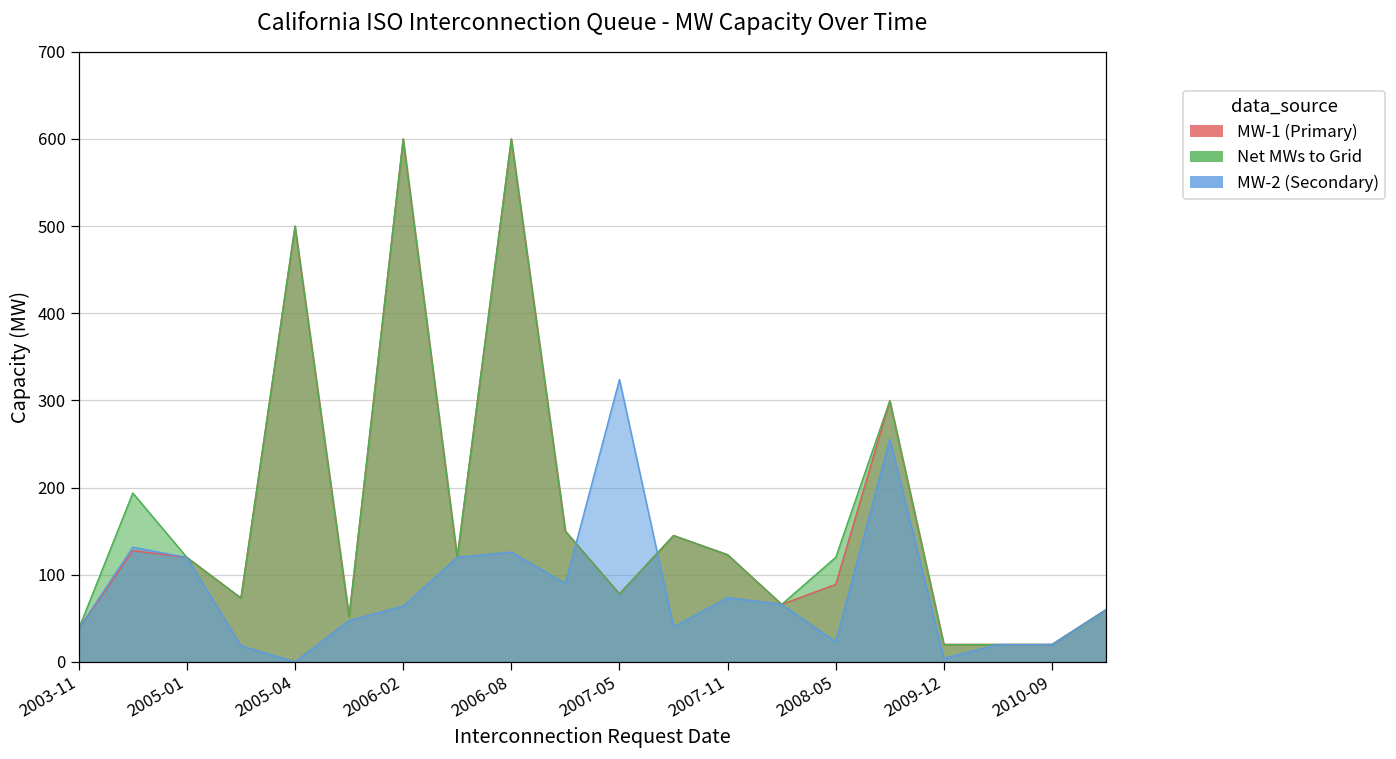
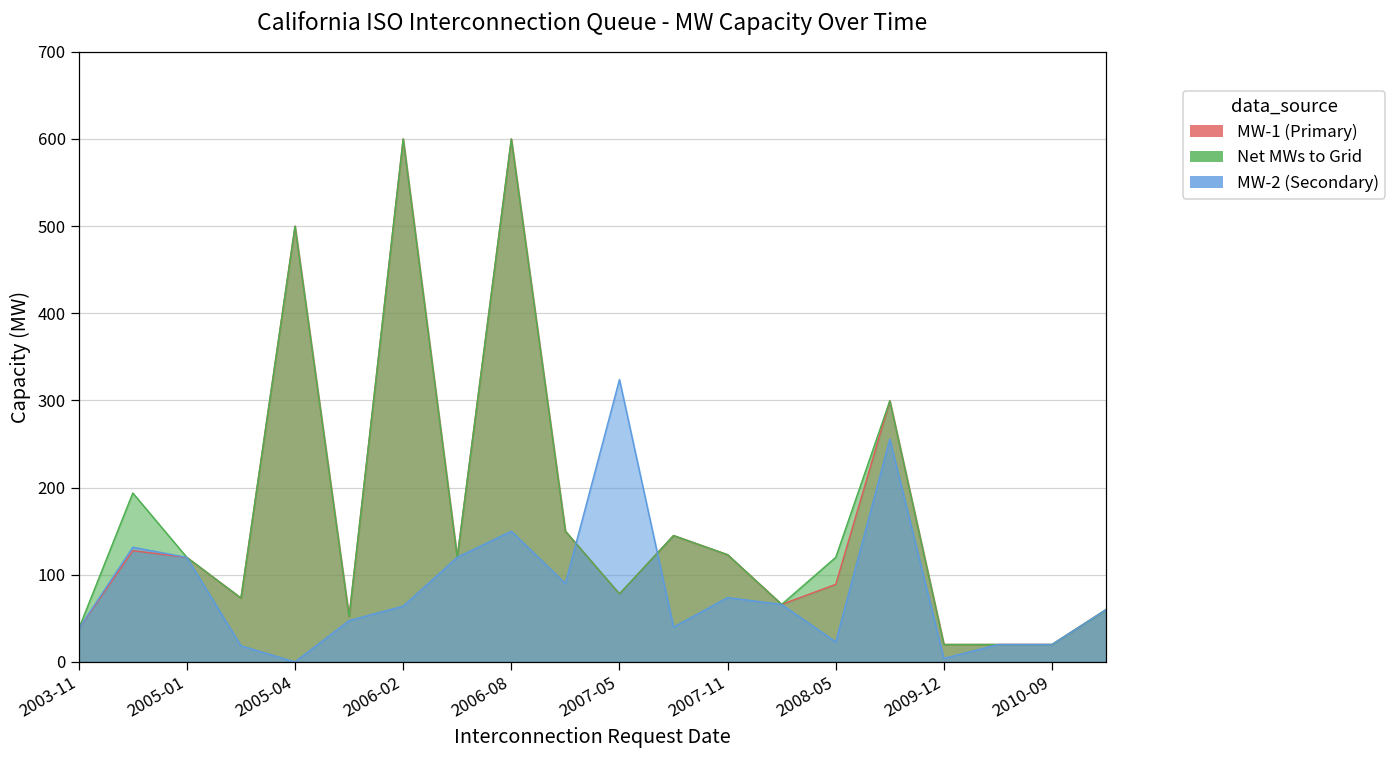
  {
    "MW-1 (Primary)": {
      "2008-05": 90
    },
    "Net MWs to Grid": {
      "2008-05": 120
    },
    "MW-2 (Secondary)": {
      "2005-04": 0,
      "2006-02": 60,
-     "2006-08": 130,
+     "2006-08": 150,
      "2007-05": 320,
      "2007-11": 70,
      "2008-05": 20,
      "2009-12": 0
    }
  }
